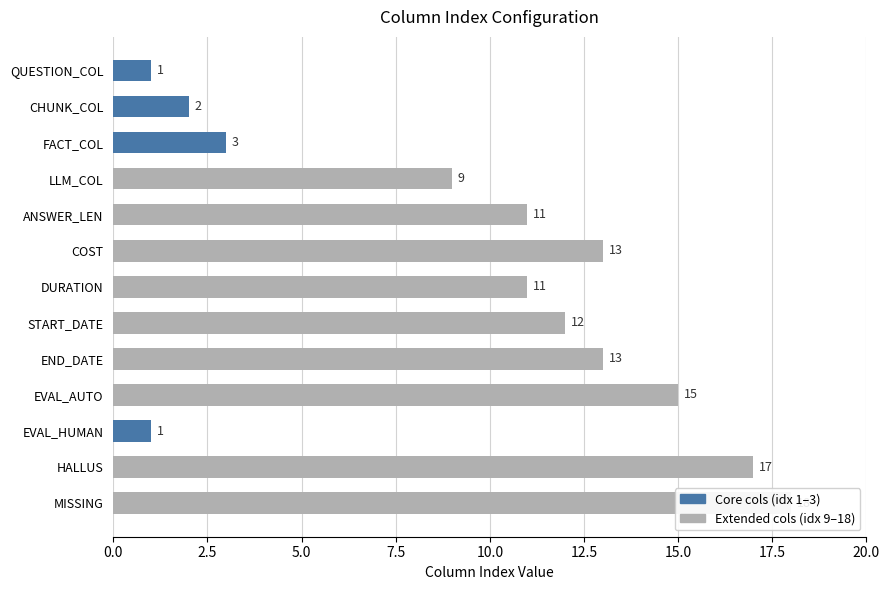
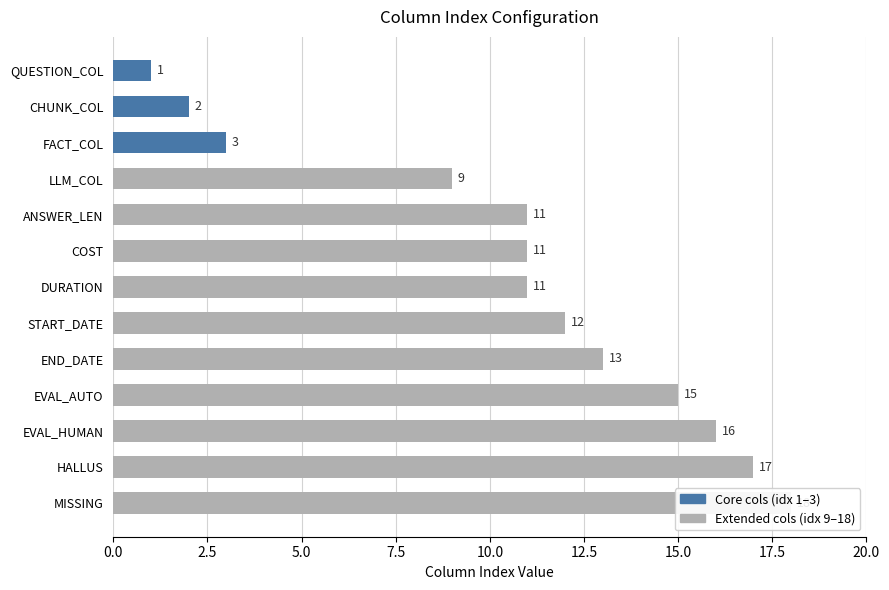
  {
    "QUESTION_COL": 1,
    "CHUNK_COL": 2,
    "FACT_COL": 3,
    "LLM_COL": 9,
    "ANSWER_LEN": 11,
-   "COST": 13,
+   "COST": 11,
    "DURATION": 11,
    "START_DATE": 12,
    "END_DATE": 13,
    "EVAL_AUTO": 15,
-   "EVAL_HUMAN": 1,
+   "EVAL_HUMAN": 16,
    "HALLUS": 17
  }
